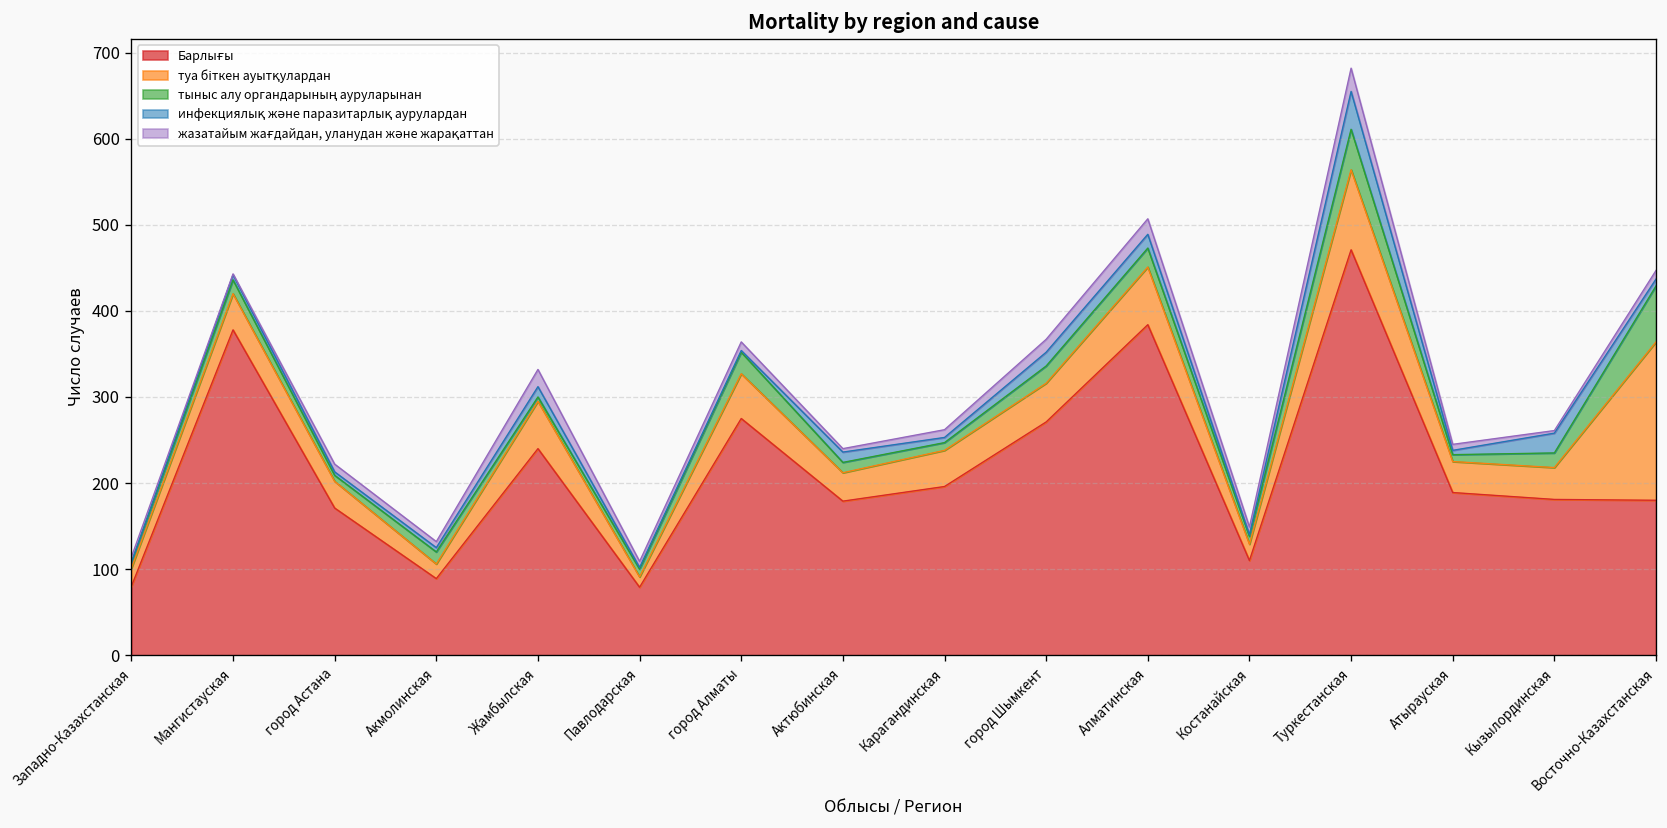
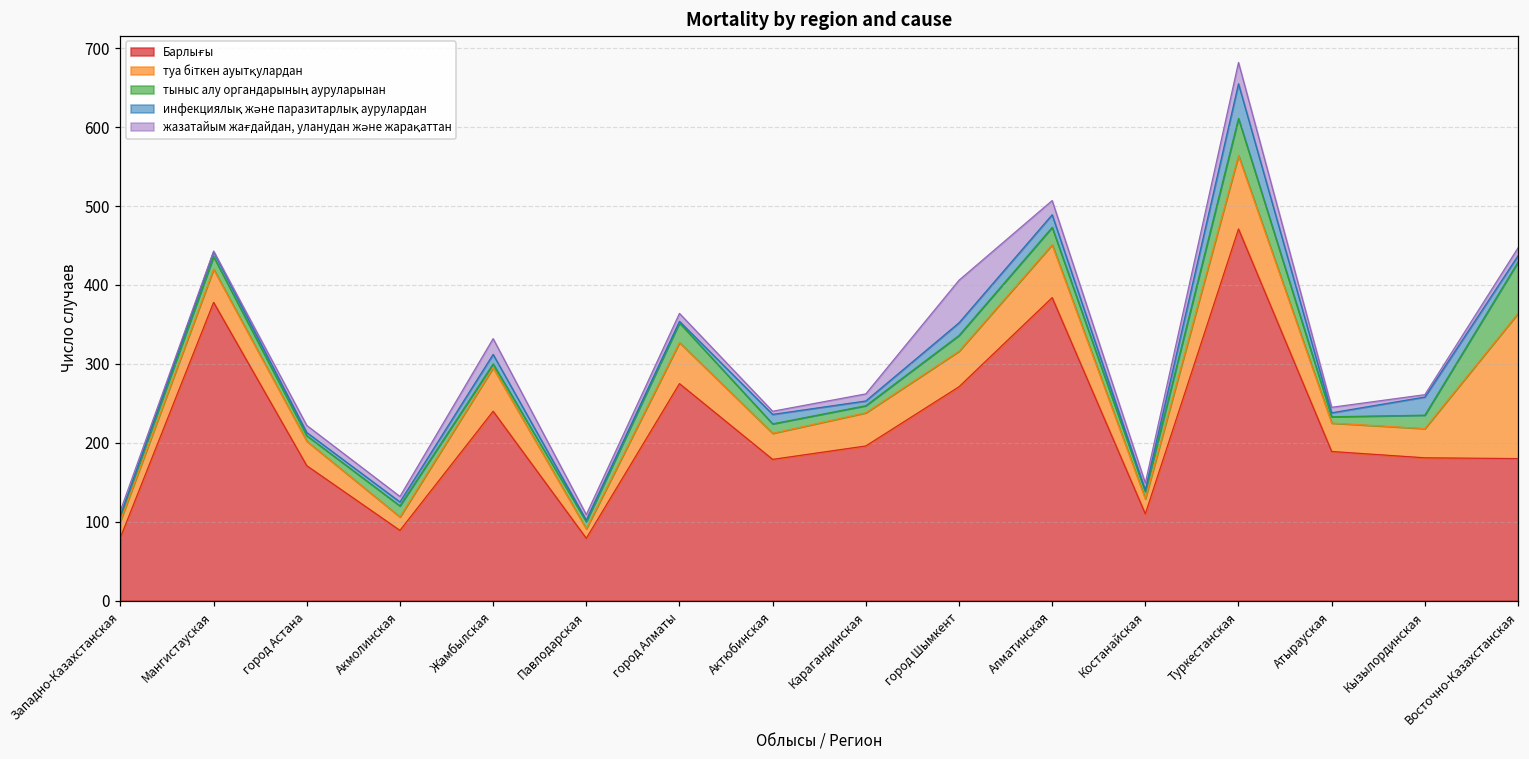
  {
    "Барлығы": {
      "Западно-Казахстанская": 80,
      "Мангистауская": 380,
      "город Астана": 170,
      "Акмолинская": 90,
      "Жамбылская": 240,
      "Павлодарская": 80,
      "город Алматы": 280,
      "Актюбинская": 180,
      "Карагандинская": 200,
      "город Шымкент": 270,
      "Алматинская": 380,
      "Костанайская": 110,
      "Туркестанская": 470,
      "Атырауская": 190,
      "Кызылординская": 180,
      "Восточно-Казахстанская": 180
    },
    "туа біткен ауытқулардан": {
      "Западно-Казахстанская": 20,
      "Мангистауская": 40,
      "город Астана": 30,
      "Акмолинская": 20,
      "Жамбылская": 60,
      "Павлодарская": 10,
      "город Алматы": 50,
      "Актюбинская": 30,
      "Карагандинская": 40,
      "город Шымкент": 50,
      "Алматинская": 70,
      "Костанайская": 20,
      "Туркестанская": 90,
      "Атырауская": 40,
      "Кызылординская": 40,
      "Восточно-Казахстанская": 180
    },
    "тыныс алу органдарының ауруларынан": {
      "Мангистауская": 20,
      "город Астана": 10,
      "Акмолинская": 10,
      "Жамбылская": 10,
      "Актюбинская": 10,
      "Карагандинская": 10,
      "город Шымкент": 20,
      "Алматинская": 20,
      "Туркестанская": 50,
      "Атырауская": 10,
      "Кызылординская": 20,
      "Восточно-Казахстанская": 70
    },
    "инфекциялық және паразитарлық аурулардан": {
      "город Астана": 0,
      "Акмолинская": 10,
      "Жамбылская": 10,
      "Актюбинская": 10,
      "Карагандинская": 10,
      "город Шымкент": 20,
      "Алматинская": 20,
      "Туркестанская": 40,
      "Атырауская": 10,
      "Восточно-Казахстанская": 10
    },
    "жазатайым жағдайдан, уланудан және жарақаттан": {
      "Западно-Казахстанская": 10,
      "город Астана": 10,
      "Акмолинская": 10,
      "Жамбылская": 20,
      "Павлодарская": 10,
      "город Алматы": 10,
      "Актюбинская": 0,
      "Карагандинская": 10,
-     "город Шымкент": 20,
+     "город Шымкент": 50,
      "Алматинская": 20,
      "Костанайская": 10,
      "Туркестанская": 30,
      "Атырауская": 10,
      "Восточно-Казахстанская": 10
    }
  }
